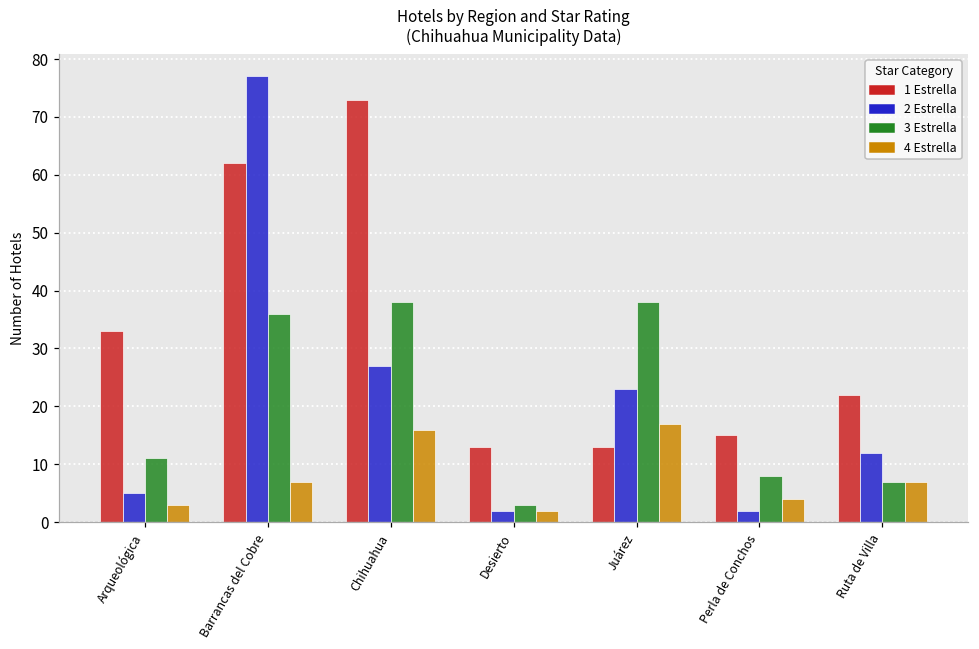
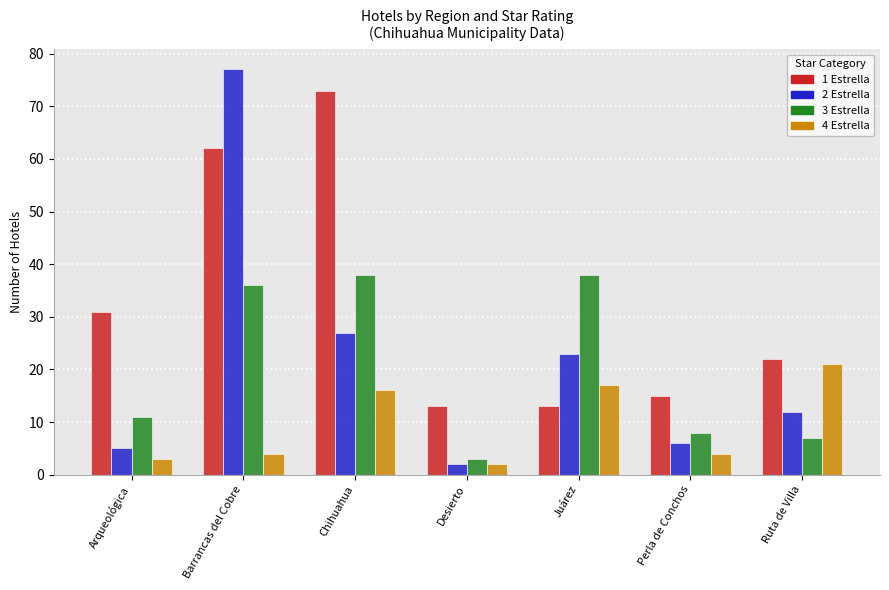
  {
    "1 Estrella": {
-     "Arqueológica": 33,
+     "Arqueológica": 31,
      "Barrancas del Cobre": 62,
      "Chihuahua": 73,
      "Desierto": 13,
      "Juárez": 13,
      "Perla de Conchos": 15,
      "Ruta de Villa": 22
    },
    "2 Estrella": {
      "Arqueológica": 5,
      "Barrancas del Cobre": 77,
      "Chihuahua": 27,
      "Desierto": 2,
      "Juárez": 23,
-     "Perla de Conchos": 2,
+     "Perla de Conchos": 6,
      "Ruta de Villa": 12
    },
    "3 Estrella": {
      "Arqueológica": 11,
      "Barrancas del Cobre": 36,
      "Chihuahua": 38,
      "Desierto": 3,
      "Juárez": 38,
      "Perla de Conchos": 8,
      "Ruta de Villa": 7
    },
    "4 Estrella": {
      "Arqueológica": 3,
-     "Barrancas del Cobre": 7,
+     "Barrancas del Cobre": 4,
      "Chihuahua": 16,
      "Desierto": 2,
      "Juárez": 17,
      "Perla de Conchos": 4,
-     "Ruta de Villa": 7
+     "Ruta de Villa": 21
    }
  }
